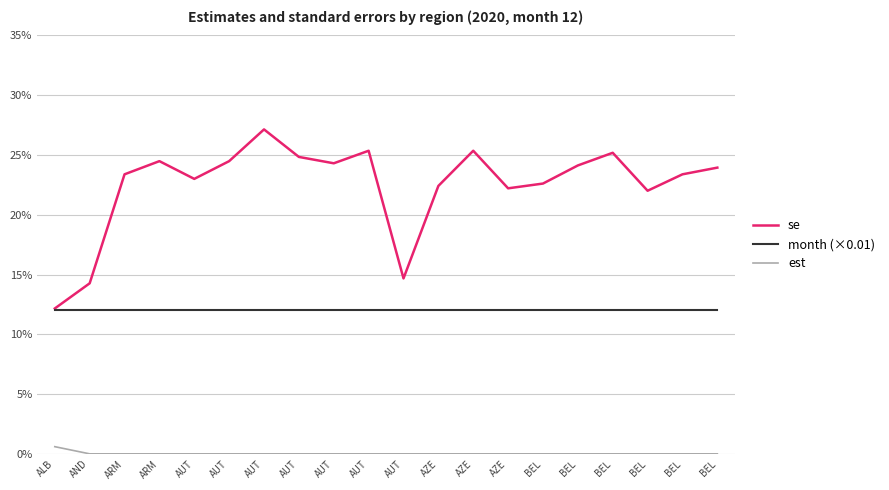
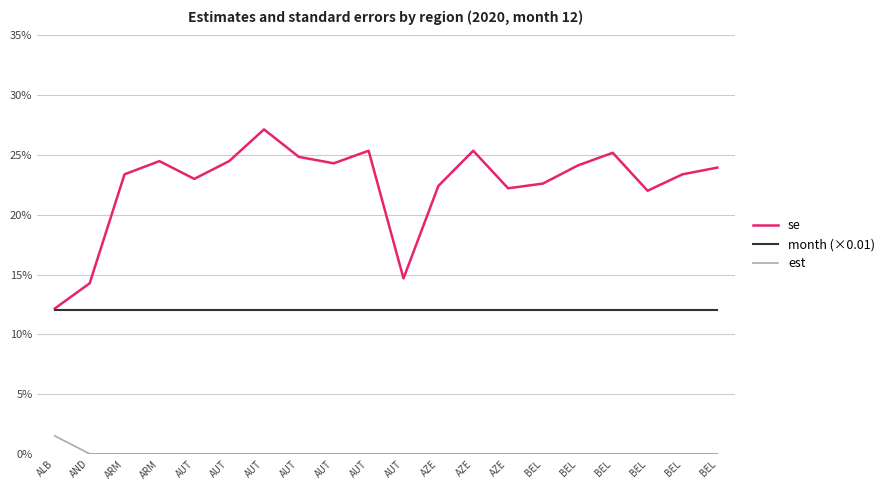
  {
    "se": {
      "AND": "14.3%"
    },
    "month (×0.01)": {
      "AND": "12.0%"
    },
    "est": {
-     "ALB": "0.6%",
+     "ALB": "1.5%",
      "AND": "0.0%"
    }
  }
